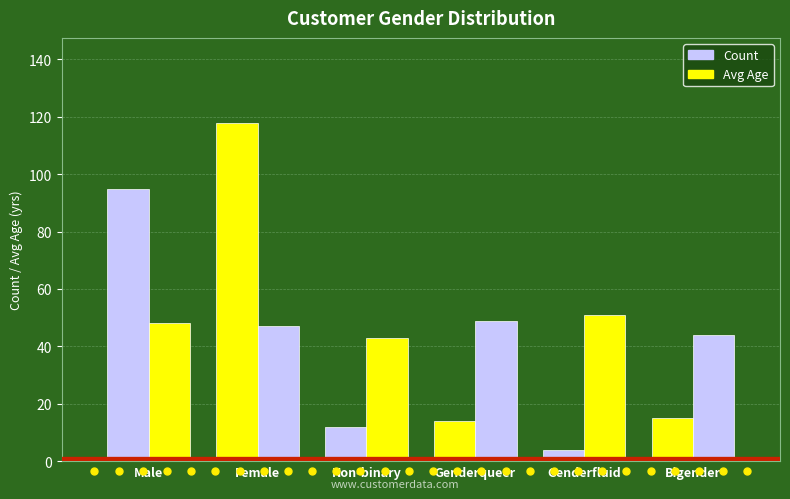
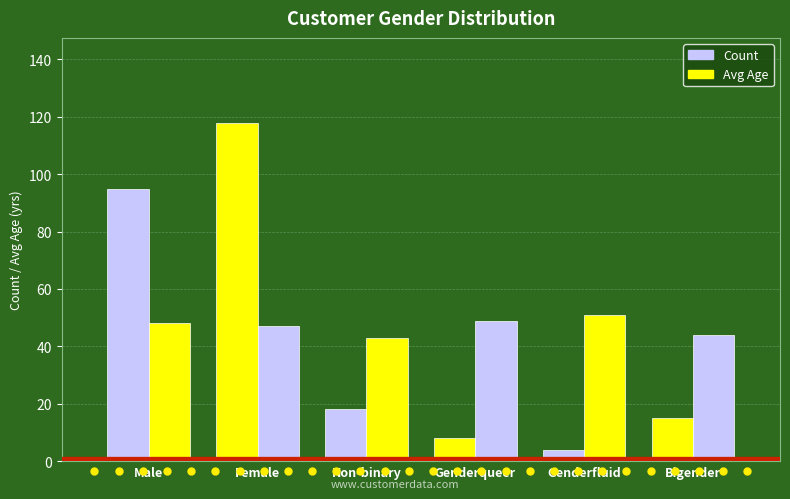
  {
    "Count": {
      "Male": 95,
      "Female": 118,
-     "Non-binary": 12,
-     "Genderqueer": 14,
+     "Non-binary": 18,
+     "Genderqueer": 8,
      "Genderfluid": 4,
      "Bigender": 15
    }
  }
